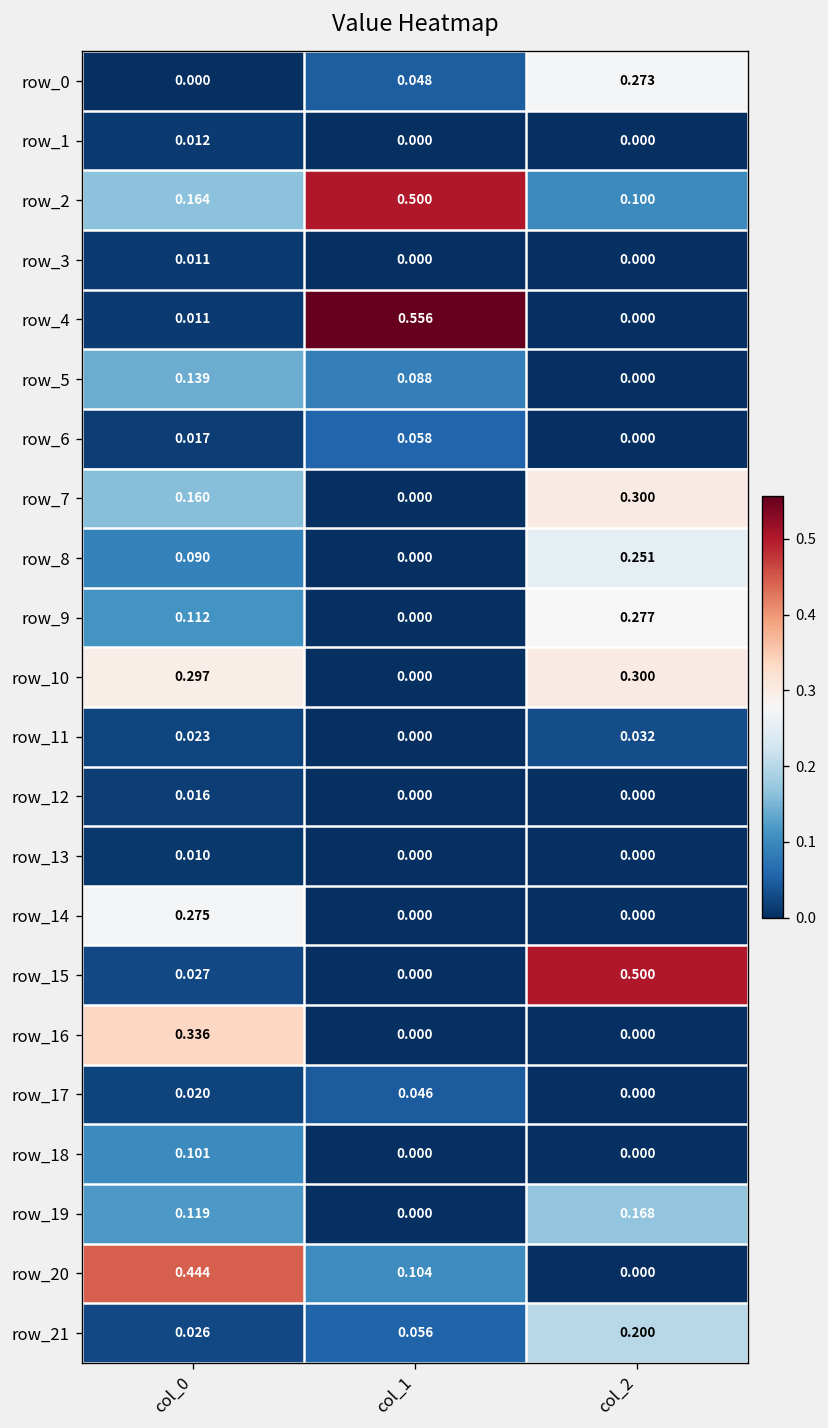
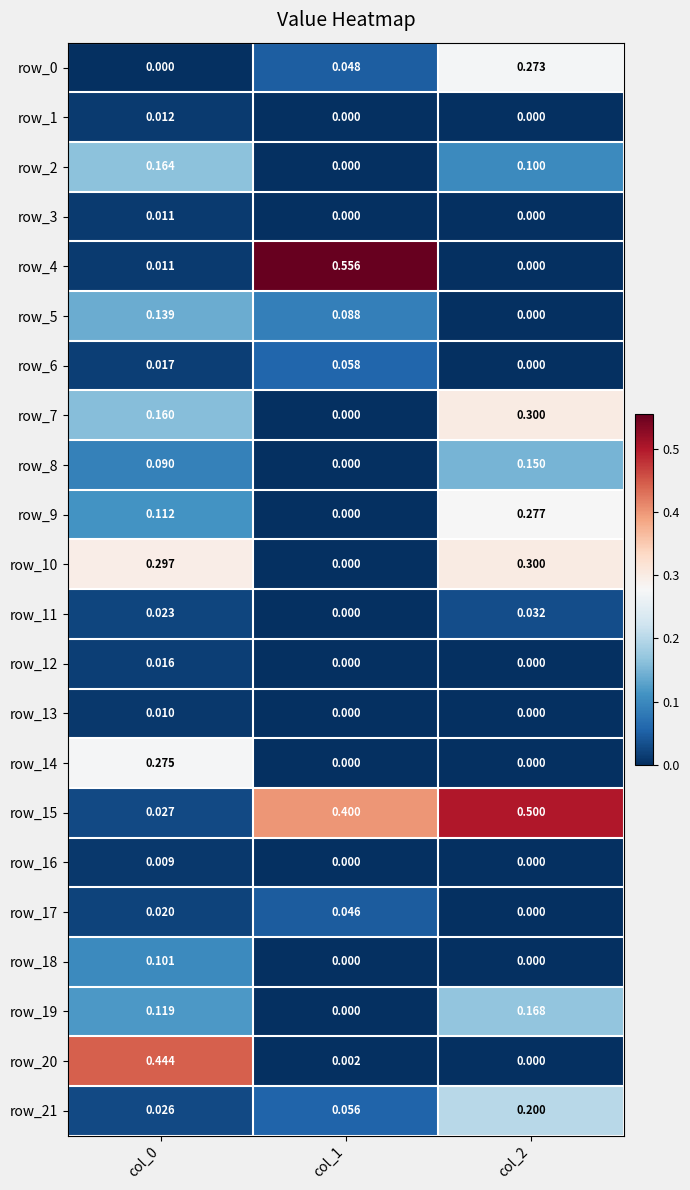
  {
    "row_0": {
      "col_0": 0.000,
      "col_1": 0.048,
      "col_2": 0.273
    },
    "row_1": {
      "col_0": 0.012,
      "col_1": 0.000,
      "col_2": 0.000
    },
    "row_2": {
      "col_0": 0.164,
-     "col_1": 0.500,
+     "col_1": 0.000,
      "col_2": 0.100
    },
    "row_3": {
      "col_0": 0.011,
      "col_1": 0.000,
      "col_2": 0.000
    },
    "row_4": {
      "col_0": 0.011,
      "col_1": 0.556,
      "col_2": 0.000
    },
    "row_5": {
      "col_0": 0.139,
      "col_1": 0.088,
      "col_2": 0.000
    },
    "row_6": {
      "col_0": 0.017,
      "col_1": 0.058,
      "col_2": 0.000
    },
    "row_7": {
      "col_0": 0.160,
      "col_1": 0.000,
      "col_2": 0.300
    },
    "row_8": {
      "col_0": 0.090,
      "col_1": 0.000,
-     "col_2": 0.251
+     "col_2": 0.150
    },
    "row_9": {
      "col_0": 0.112,
      "col_1": 0.000,
      "col_2": 0.277
    },
    "row_10": {
      "col_0": 0.297,
      "col_1": 0.000,
      "col_2": 0.300
    },
    "row_11": {
      "col_0": 0.023,
      "col_1": 0.000,
      "col_2": 0.032
    },
    "row_12": {
      "col_0": 0.016,
      "col_1": 0.000,
      "col_2": 0.000
    },
    "row_13": {
      "col_0": 0.010,
      "col_1": 0.000,
      "col_2": 0.000
    },
    "row_14": {
      "col_0": 0.275,
      "col_1": 0.000,
      "col_2": 0.000
    },
    "row_15": {
      "col_0": 0.027,
-     "col_1": 0.000,
+     "col_1": 0.400,
      "col_2": 0.500
    },
    "row_16": {
-     "col_0": 0.336,
+     "col_0": 0.009,
      "col_1": 0.000,
      "col_2": 0.000
    },
    "row_17": {
      "col_0": 0.020,
      "col_1": 0.046,
      "col_2": 0.000
    },
    "row_18": {
      "col_0": 0.101,
      "col_1": 0.000,
      "col_2": 0.000
    },
    "row_19": {
      "col_0": 0.119,
      "col_1": 0.000,
      "col_2": 0.168
    },
    "row_20": {
      "col_0": 0.444,
-     "col_1": 0.104,
+     "col_1": 0.002,
      "col_2": 0.000
    },
    "row_21": {
      "col_0": 0.026,
      "col_1": 0.056,
      "col_2": 0.200
    }
  }
